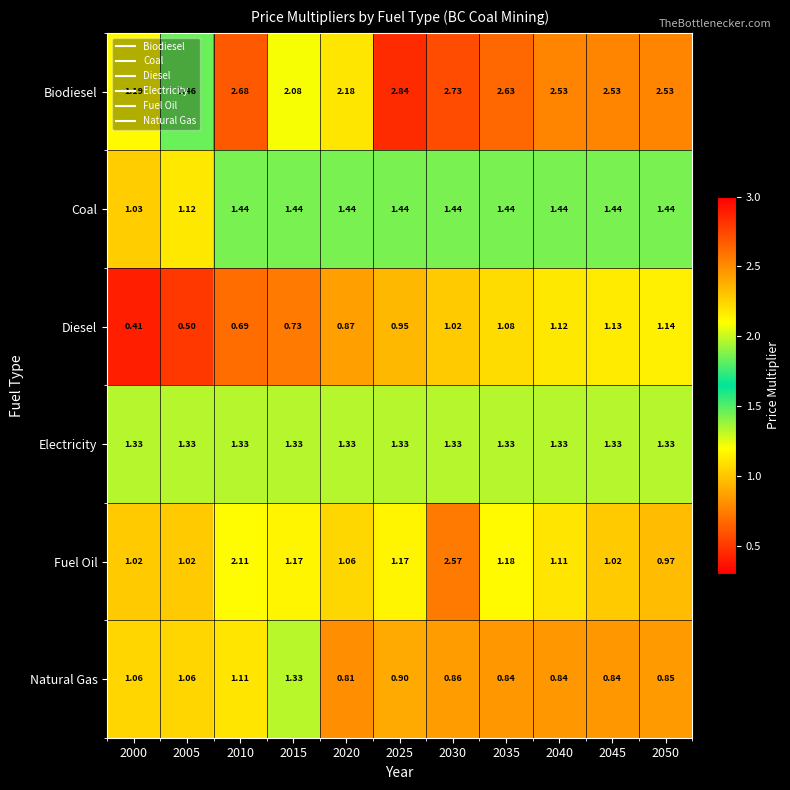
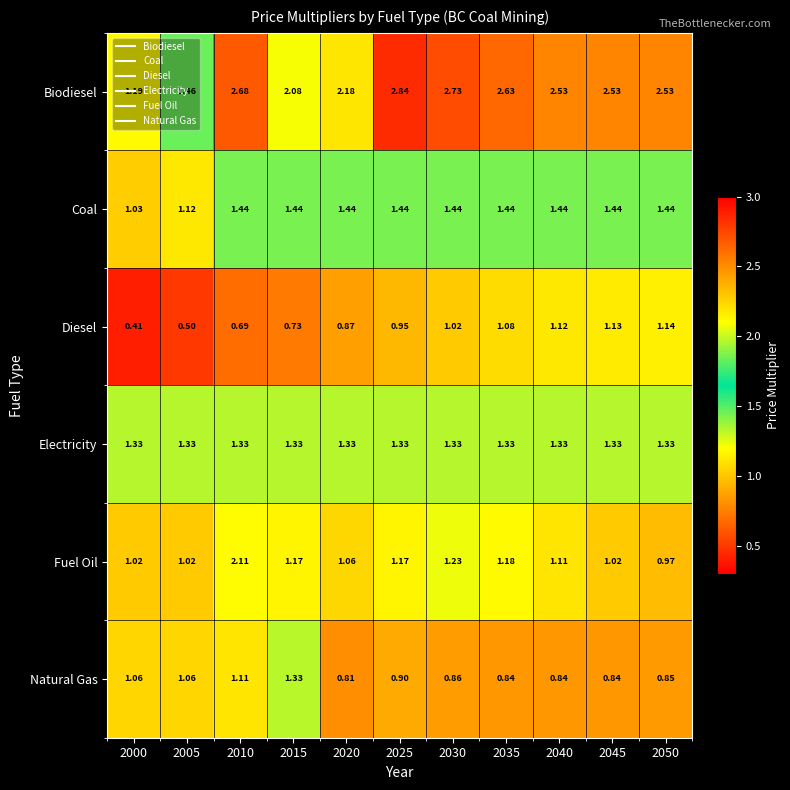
  {
    "Biodiesel": {
      "2010": 2.68,
      "2015": 2.08,
      "2020": 2.18,
      "2025": 2.84,
      "2030": 2.73,
      "2035": 2.63,
      "2040": 2.53,
      "2045": 2.53,
      "2050": 2.53
    },
    "Coal": {
      "2000": 1.03,
      "2005": 1.12,
      "2010": 1.44,
      "2015": 1.44,
      "2020": 1.44,
      "2025": 1.44,
      "2030": 1.44,
      "2035": 1.44,
      "2040": 1.44,
      "2045": 1.44,
      "2050": 1.44
    },
    "Diesel": {
      "2000": 0.41,
      "2005": 0.50,
      "2010": 0.69,
      "2015": 0.73,
      "2020": 0.87,
      "2025": 0.95,
      "2030": 1.02,
      "2035": 1.08,
      "2040": 1.12,
      "2045": 1.13,
      "2050": 1.14
    },
    "Electricity": {
      "2000": 1.33,
      "2005": 1.33,
      "2010": 1.33,
      "2015": 1.33,
      "2020": 1.33,
      "2025": 1.33,
      "2030": 1.33,
      "2035": 1.33,
      "2040": 1.33,
      "2045": 1.33,
      "2050": 1.33
    },
    "Fuel Oil": {
      "2000": 1.02,
      "2005": 1.02,
      "2010": 2.11,
      "2015": 1.17,
      "2020": 1.06,
      "2025": 1.17,
-     "2030": 2.57,
+     "2030": 1.23,
      "2035": 1.18,
      "2040": 1.11,
      "2045": 1.02,
      "2050": 0.97
    },
    "Natural Gas": {
      "2000": 1.06,
      "2005": 1.06,
      "2010": 1.11,
      "2015": 1.33,
      "2020": 0.81,
      "2025": 0.90,
      "2030": 0.86,
      "2035": 0.84,
      "2040": 0.84,
      "2045": 0.84,
      "2050": 0.85
    }
  }
